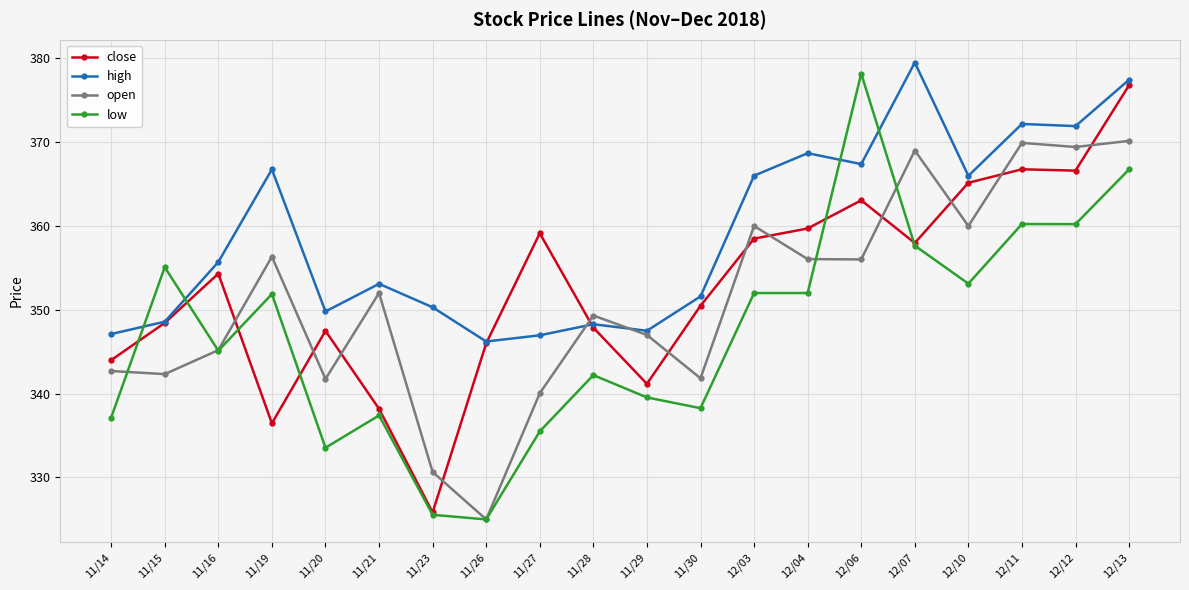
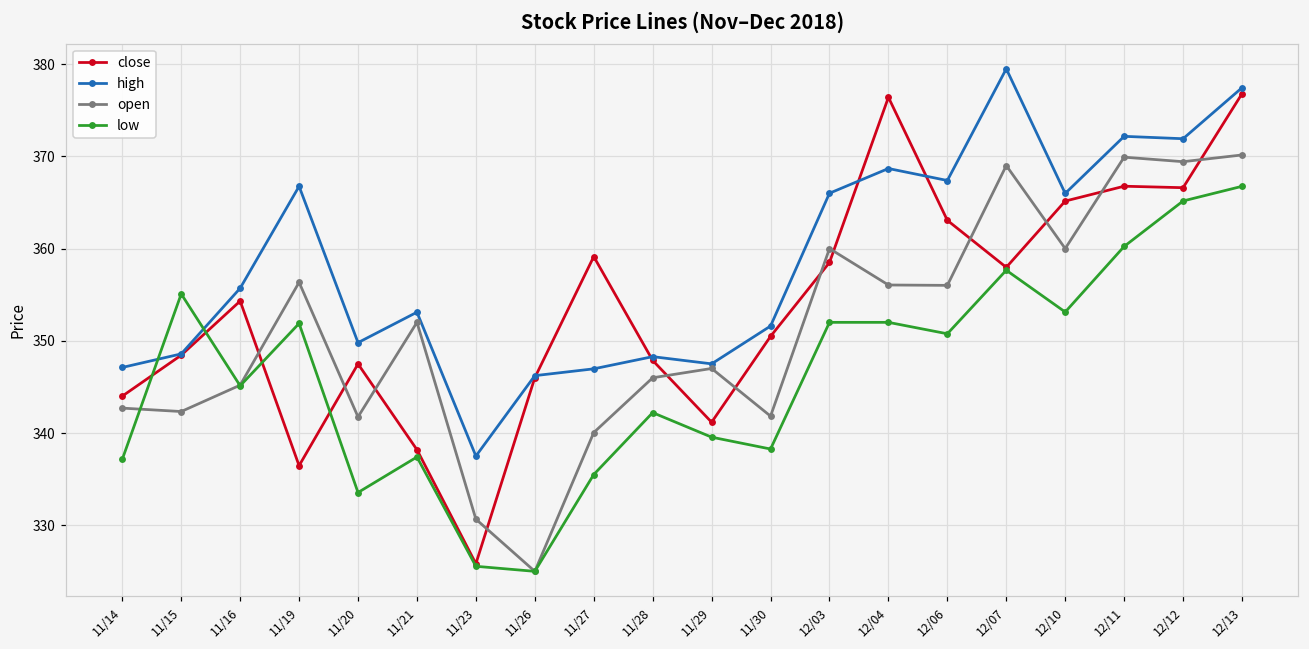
  {
    "close": {
      "11/14": 344,
      "11/16": 354,
      "11/19": 336,
      "11/20": 347,
      "11/21": 338,
      "11/27": 359,
      "11/28": 348,
      "11/29": 341,
      "11/30": 350,
      "12/03": 358,
-     "12/04": 360,
+     "12/04": 376,
      "12/06": 363,
      "12/07": 358,
      "12/10": 365,
      "12/11": 367,
      "12/12": 367,
      "12/13": 377
    },
    "high": {
      "11/14": 347,
      "11/16": 356,
      "11/19": 367,
      "11/20": 350,
      "11/21": 353,
-     "11/23": 350,
+     "11/23": 338,
      "11/27": 347,
      "11/28": 348,
      "11/29": 348,
      "11/30": 352,
      "12/03": 366,
      "12/04": 369,
      "12/06": 367,
      "12/07": 379,
      "12/10": 366,
      "12/11": 372,
      "12/12": 372,
      "12/13": 377
    },
    "open": {
      "11/14": 343,
      "11/15": 342,
      "11/19": 356,
      "11/20": 342,
      "11/21": 352,
      "11/23": 331,
      "11/27": 340,
-     "11/28": 349,
+     "11/28": 346,
      "11/29": 347,
      "11/30": 342,
      "12/03": 360,
      "12/04": 356,
      "12/06": 356,
      "12/07": 369,
      "12/10": 360,
      "12/11": 370,
      "12/12": 369,
      "12/13": 370
    },
    "low": {
      "11/14": 337,
      "11/15": 355,
      "11/19": 352,
      "11/20": 334,
      "11/21": 337,
      "11/27": 336,
      "11/28": 342,
      "11/29": 340,
      "11/30": 338,
      "12/03": 352,
      "12/04": 352,
-     "12/06": 378,
+     "12/06": 351,
      "12/07": 358,
      "12/10": 353,
      "12/11": 360,
-     "12/12": 360,
+     "12/12": 365,
      "12/13": 367
    }
  }
